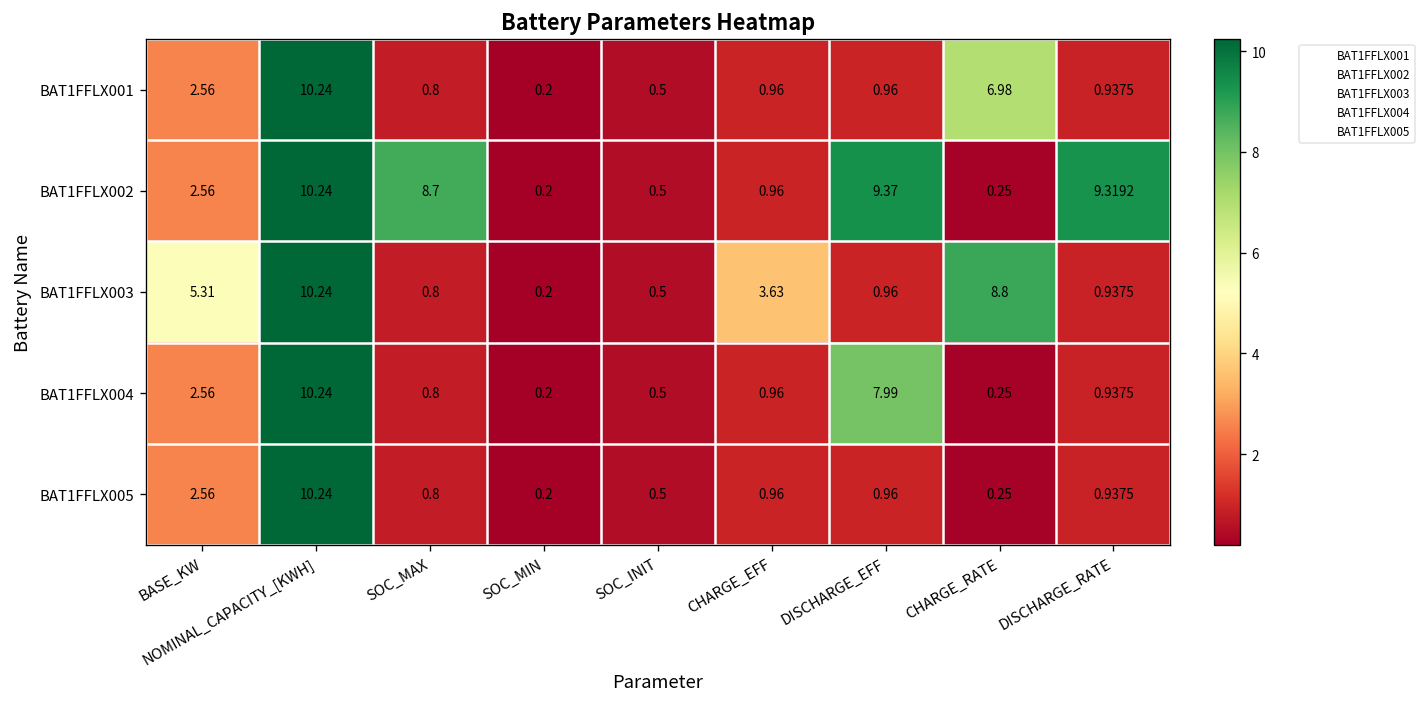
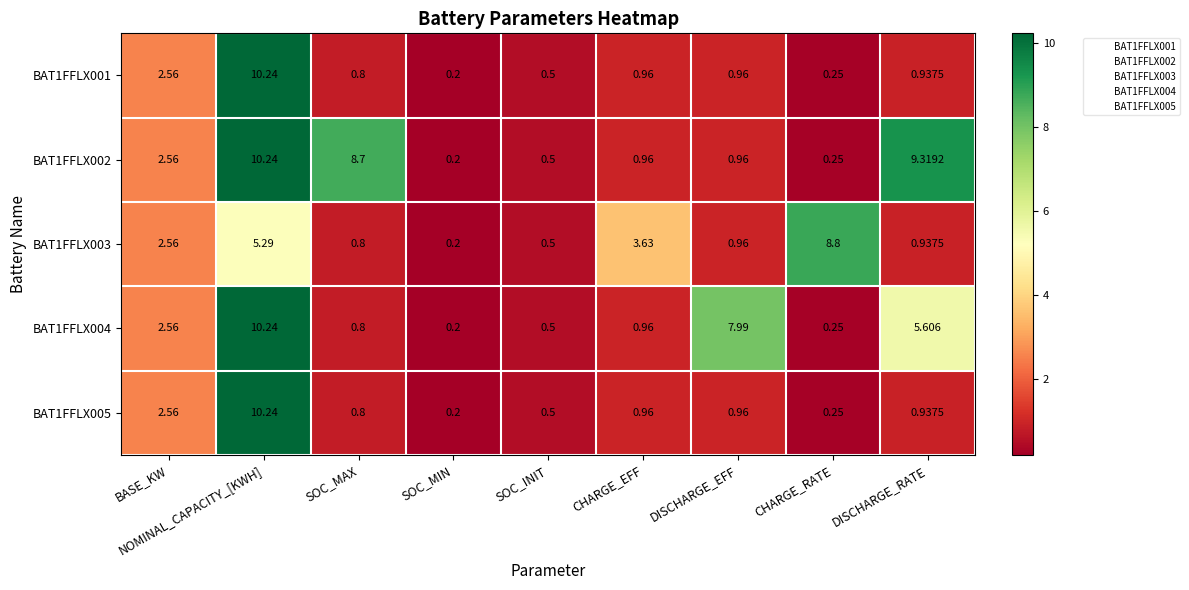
  {
    "BAT1FFLX001": {
      "BASE_KW": 2.56,
      "NOMINAL_CAPACITY_[KWH]": 10.24,
      "SOC_MAX": 0.8,
      "SOC_MIN": 0.2,
      "SOC_INIT": 0.5,
      "CHARGE_EFF": 0.96,
      "DISCHARGE_EFF": 0.96,
-     "CHARGE_RATE": 6.98,
+     "CHARGE_RATE": 0.25,
      "DISCHARGE_RATE": 0.9375
    },
    "BAT1FFLX002": {
      "BASE_KW": 2.56,
      "NOMINAL_CAPACITY_[KWH]": 10.24,
      "SOC_MAX": 8.7,
      "SOC_MIN": 0.2,
      "SOC_INIT": 0.5,
      "CHARGE_EFF": 0.96,
-     "DISCHARGE_EFF": 9.37,
+     "DISCHARGE_EFF": 0.96,
      "CHARGE_RATE": 0.25,
      "DISCHARGE_RATE": 9.3192
    },
    "BAT1FFLX003": {
-     "BASE_KW": 5.31,
-     "NOMINAL_CAPACITY_[KWH]": 10.24,
+     "BASE_KW": 2.56,
+     "NOMINAL_CAPACITY_[KWH]": 5.29,
      "SOC_MAX": 0.8,
      "SOC_MIN": 0.2,
      "SOC_INIT": 0.5,
      "CHARGE_EFF": 3.63,
      "DISCHARGE_EFF": 0.96,
      "CHARGE_RATE": 8.8,
      "DISCHARGE_RATE": 0.9375
    },
    "BAT1FFLX004": {
      "BASE_KW": 2.56,
      "NOMINAL_CAPACITY_[KWH]": 10.24,
      "SOC_MAX": 0.8,
      "SOC_MIN": 0.2,
      "SOC_INIT": 0.5,
      "CHARGE_EFF": 0.96,
      "DISCHARGE_EFF": 7.99,
      "CHARGE_RATE": 0.25,
-     "DISCHARGE_RATE": 0.9375
+     "DISCHARGE_RATE": 5.606
    },
    "BAT1FFLX005": {
      "BASE_KW": 2.56,
      "NOMINAL_CAPACITY_[KWH]": 10.24,
      "SOC_MAX": 0.8,
      "SOC_MIN": 0.2,
      "SOC_INIT": 0.5,
      "CHARGE_EFF": 0.96,
      "DISCHARGE_EFF": 0.96,
      "CHARGE_RATE": 0.25,
      "DISCHARGE_RATE": 0.9375
    }
  }
